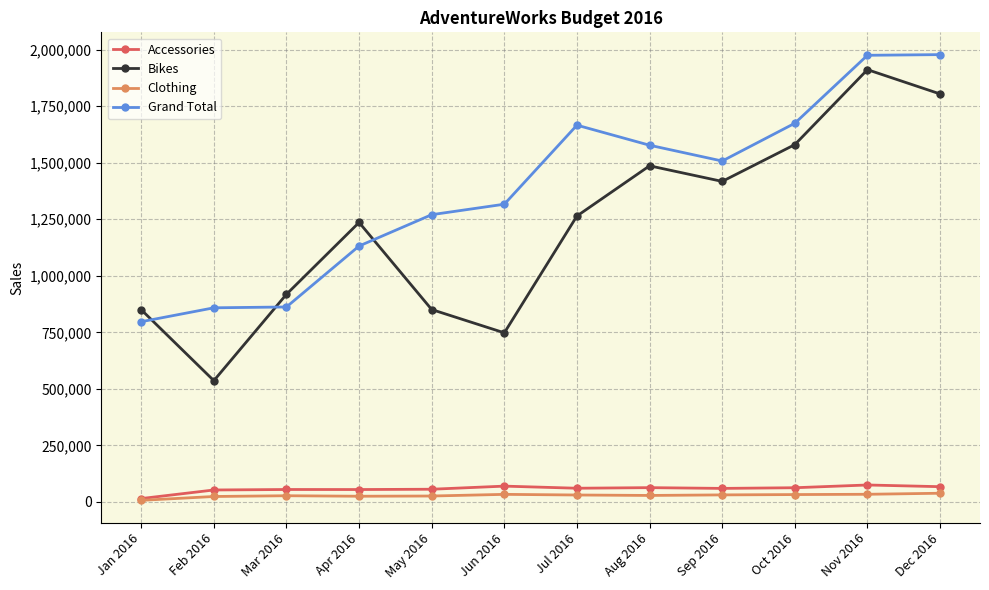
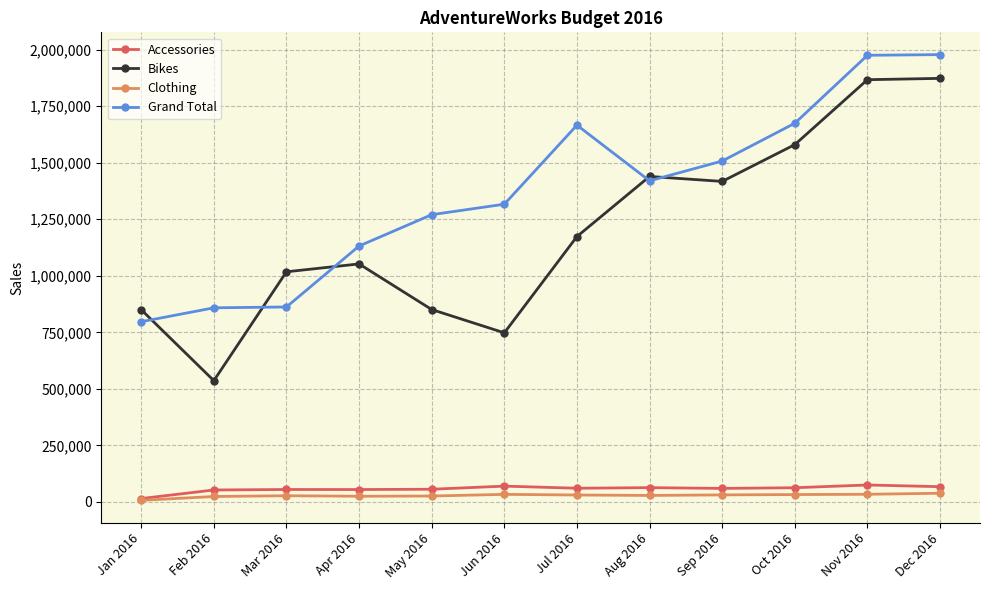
  {
    "Bikes": {
      "Jan 2016": "850,000",
      "Feb 2016": "540,000",
-     "Mar 2016": "920,000",
-     "Apr 2016": "1,240,000",
+     "Mar 2016": "1,020,000",
+     "Apr 2016": "1,050,000",
      "May 2016": "850,000",
      "Jun 2016": "750,000",
-     "Jul 2016": "1,260,000",
-     "Aug 2016": "1,490,000",
+     "Jul 2016": "1,170,000",
+     "Aug 2016": "1,440,000",
      "Sep 2016": "1,420,000",
      "Oct 2016": "1,580,000",
-     "Nov 2016": "1,910,000",
-     "Dec 2016": "1,800,000"
+     "Nov 2016": "1,870,000",
+     "Dec 2016": "1,870,000"
    },
    "Grand Total": {
      "Jan 2016": "800,000",
      "Feb 2016": "860,000",
      "Mar 2016": "860,000",
      "Apr 2016": "1,130,000",
      "May 2016": "1,270,000",
      "Jun 2016": "1,320,000",
      "Jul 2016": "1,670,000",
-     "Aug 2016": "1,580,000",
+     "Aug 2016": "1,420,000",
      "Sep 2016": "1,510,000",
      "Oct 2016": "1,670,000",
      "Nov 2016": "1,980,000",
      "Dec 2016": "1,980,000"
    }
  }
